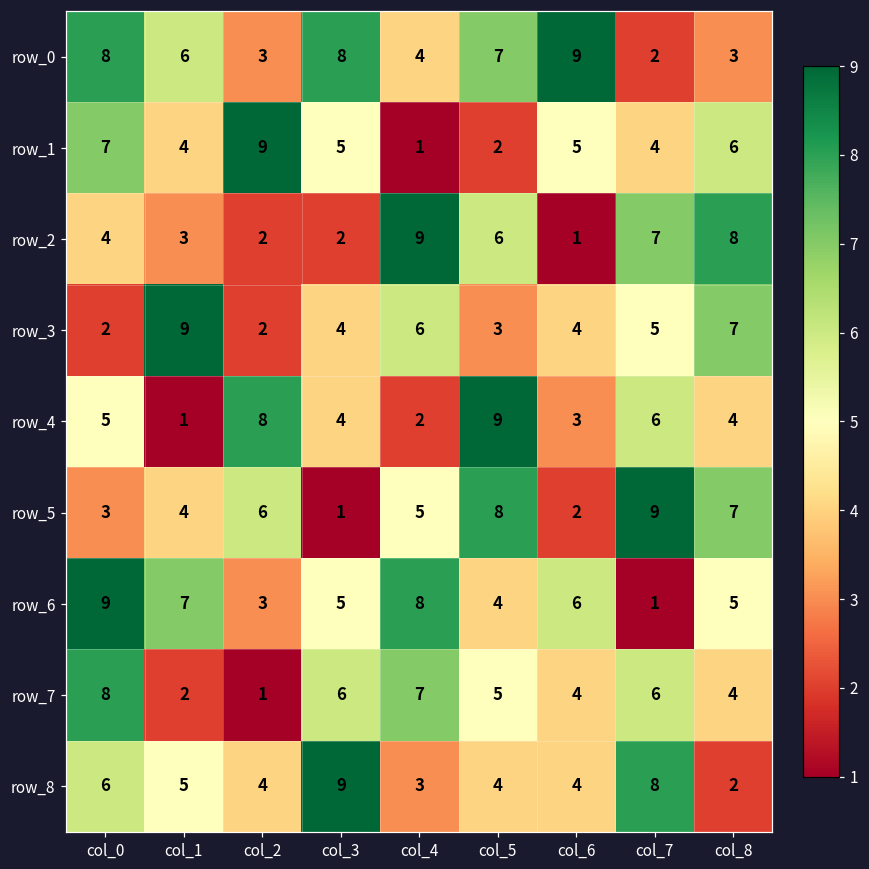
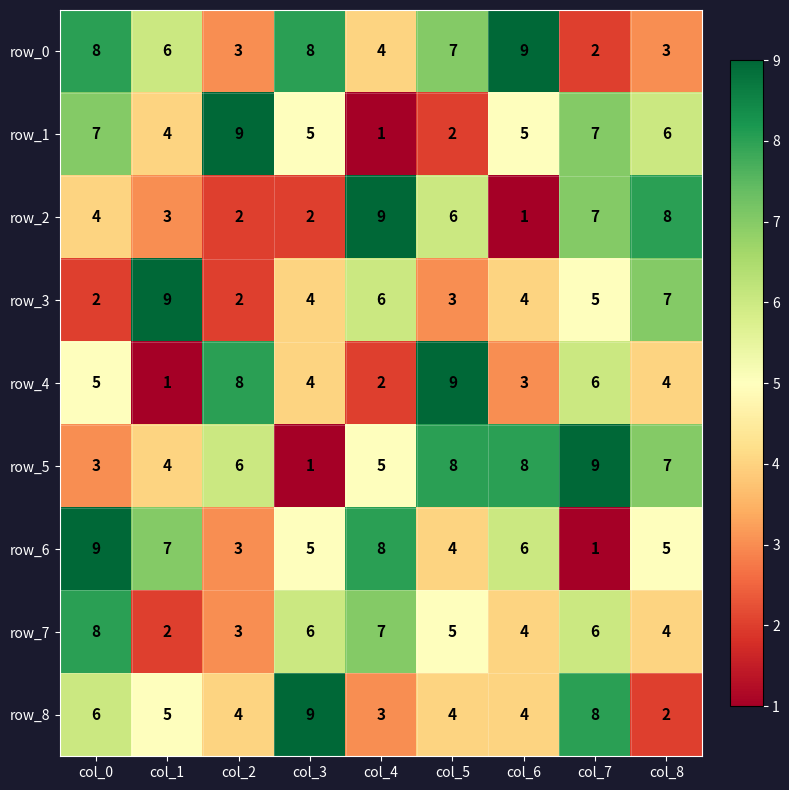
  {
    "row_0": {
      "col_0": 8,
      "col_1": 6,
      "col_2": 3,
      "col_3": 8,
      "col_4": 4,
      "col_5": 7,
      "col_6": 9,
      "col_7": 2,
      "col_8": 3
    },
    "row_1": {
      "col_0": 7,
      "col_1": 4,
      "col_2": 9,
      "col_3": 5,
      "col_4": 1,
      "col_5": 2,
      "col_6": 5,
-     "col_7": 4,
+     "col_7": 7,
      "col_8": 6
    },
    "row_2": {
      "col_0": 4,
      "col_1": 3,
      "col_2": 2,
      "col_3": 2,
      "col_4": 9,
      "col_5": 6,
      "col_6": 1,
      "col_7": 7,
      "col_8": 8
    },
    "row_3": {
      "col_0": 2,
      "col_1": 9,
      "col_2": 2,
      "col_3": 4,
      "col_4": 6,
      "col_5": 3,
      "col_6": 4,
      "col_7": 5,
      "col_8": 7
    },
    "row_4": {
      "col_0": 5,
      "col_1": 1,
      "col_2": 8,
      "col_3": 4,
      "col_4": 2,
      "col_5": 9,
      "col_6": 3,
      "col_7": 6,
      "col_8": 4
    },
    "row_5": {
      "col_0": 3,
      "col_1": 4,
      "col_2": 6,
      "col_3": 1,
      "col_4": 5,
      "col_5": 8,
-     "col_6": 2,
+     "col_6": 8,
      "col_7": 9,
      "col_8": 7
    },
    "row_6": {
      "col_0": 9,
      "col_1": 7,
      "col_2": 3,
      "col_3": 5,
      "col_4": 8,
      "col_5": 4,
      "col_6": 6,
      "col_7": 1,
      "col_8": 5
    },
    "row_7": {
      "col_0": 8,
      "col_1": 2,
-     "col_2": 1,
+     "col_2": 3,
      "col_3": 6,
      "col_4": 7,
      "col_5": 5,
      "col_6": 4,
      "col_7": 6,
      "col_8": 4
    },
    "row_8": {
      "col_0": 6,
      "col_1": 5,
      "col_2": 4,
      "col_3": 9,
      "col_4": 3,
      "col_5": 4,
      "col_6": 4,
      "col_7": 8,
      "col_8": 2
    }
  }
